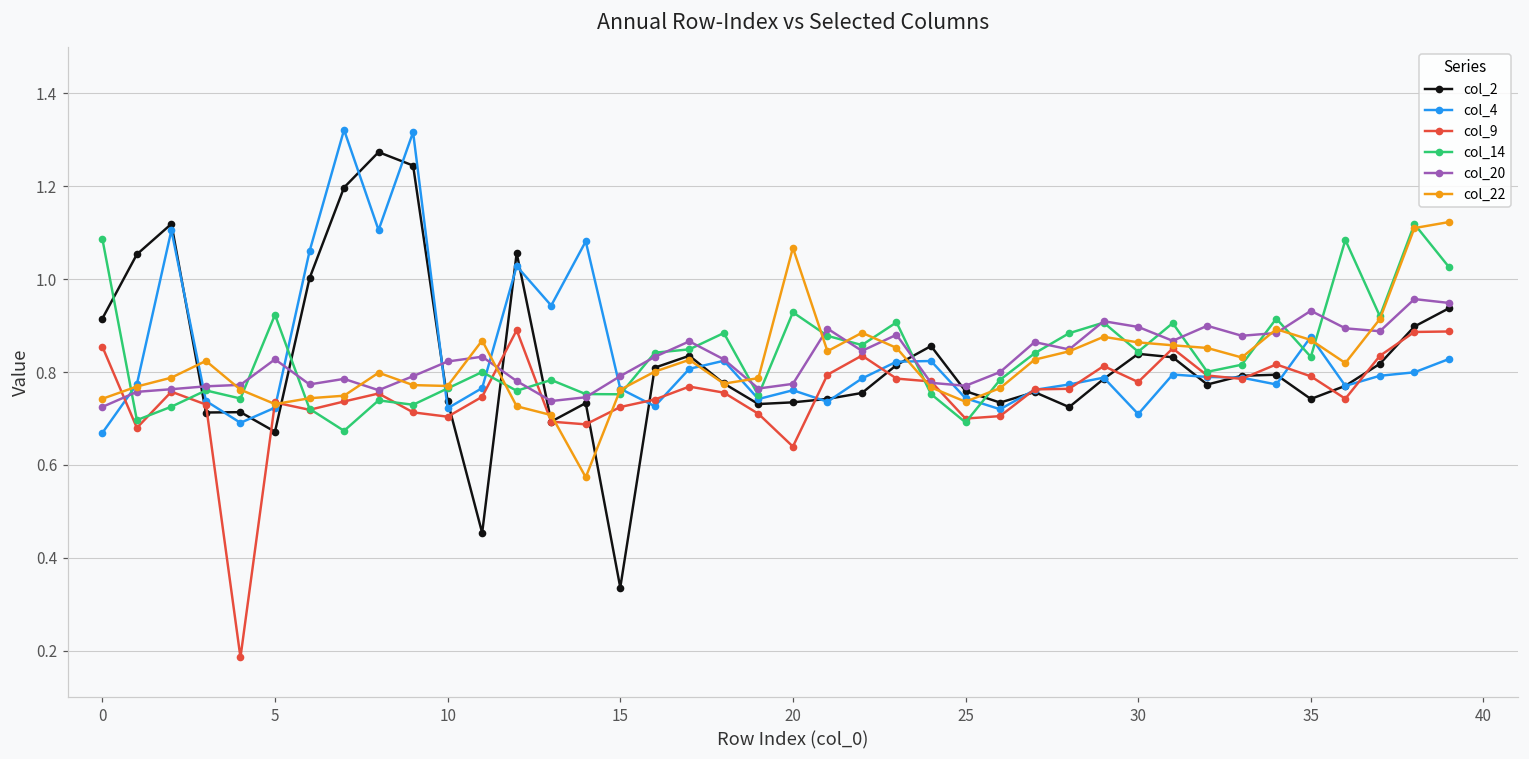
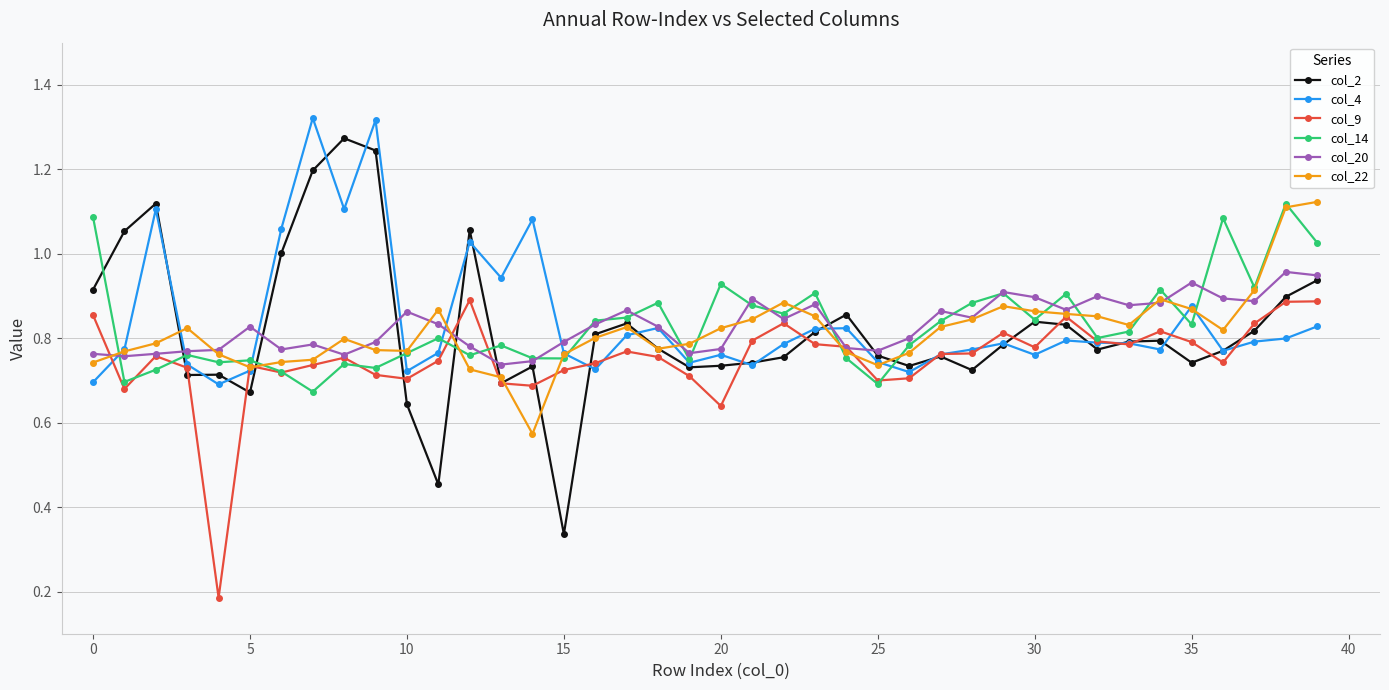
  {
    "col_2": {
      "0": 0.92,
      "5": 0.67,
-     "10": 0.74,
+     "10": 0.64,
      "15": 0.34,
      "20": 0.73,
      "25": 0.76,
      "35": 0.74
    },
    "col_4": {
-     "0": 0.67,
+     "0": 0.70,
      "5": 0.72,
      "10": 0.72,
      "20": 0.76,
      "25": 0.74,
-     "30": 0.71,
+     "30": 0.76,
      "35": 0.88
    },
    "col_9": {
      "0": 0.85,
      "10": 0.70,
      "15": 0.72,
      "20": 0.64,
      "25": 0.70,
      "30": 0.78,
      "35": 0.79
    },
    "col_14": {
      "0": 1.09,
-     "5": 0.92,
+     "5": 0.75,
      "15": 0.75,
      "20": 0.93,
      "25": 0.69,
      "35": 0.83
    },
    "col_20": {
-     "0": 0.72,
+     "0": 0.76,
      "5": 0.83,
-     "10": 0.82,
+     "10": 0.86,
      "15": 0.79,
      "20": 0.77,
      "25": 0.77,
      "30": 0.90,
      "35": 0.93
    },
    "col_22": {
      "0": 0.74,
-     "20": 1.07,
+     "20": 0.82,
      "25": 0.74,
      "30": 0.86,
      "35": 0.87
    }
  }
